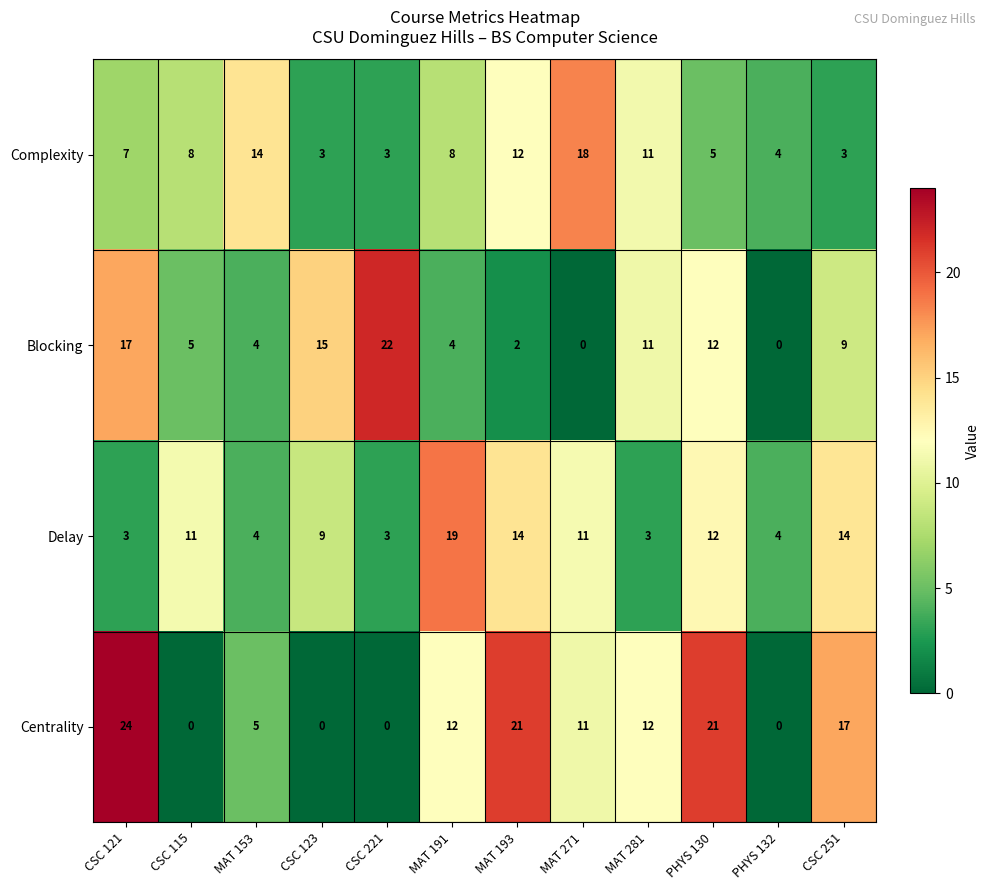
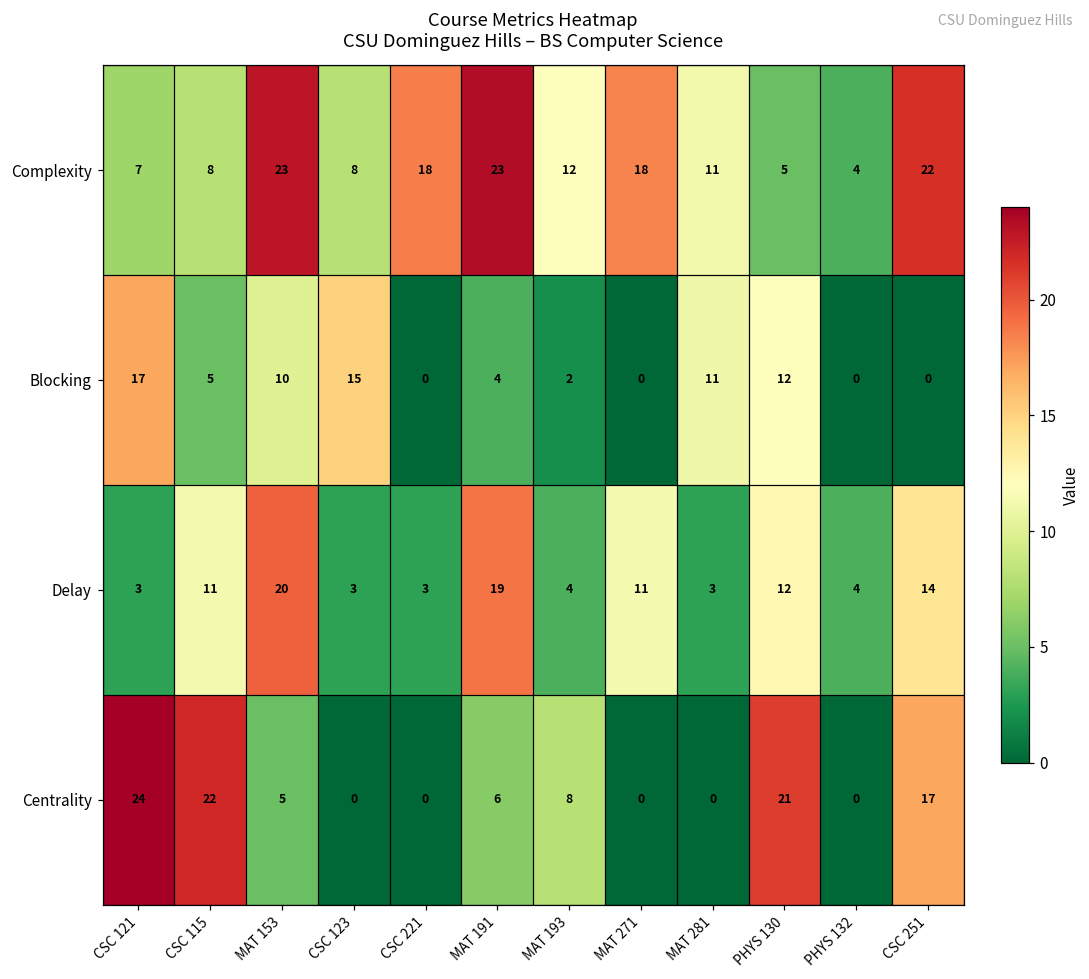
  {
    "Complexity": {
      "CSC 121": 7,
      "CSC 115": 8,
-     "MAT 153": 14,
-     "CSC 123": 3,
-     "CSC 221": 3,
-     "MAT 191": 8,
+     "MAT 153": 23,
+     "CSC 123": 8,
+     "CSC 221": 18,
+     "MAT 191": 23,
      "MAT 193": 12,
      "MAT 271": 18,
      "MAT 281": 11,
      "PHYS 130": 5,
      "PHYS 132": 4,
-     "CSC 251": 3
+     "CSC 251": 22
    },
    "Blocking": {
      "CSC 121": 17,
      "CSC 115": 5,
-     "MAT 153": 4,
+     "MAT 153": 10,
      "CSC 123": 15,
-     "CSC 221": 22,
+     "CSC 221": 0,
      "MAT 191": 4,
      "MAT 193": 2,
      "MAT 271": 0,
      "MAT 281": 11,
      "PHYS 130": 12,
      "PHYS 132": 0,
-     "CSC 251": 9
+     "CSC 251": 0
    },
    "Delay": {
      "CSC 121": 3,
      "CSC 115": 11,
-     "MAT 153": 4,
-     "CSC 123": 9,
+     "MAT 153": 20,
+     "CSC 123": 3,
      "CSC 221": 3,
      "MAT 191": 19,
-     "MAT 193": 14,
+     "MAT 193": 4,
      "MAT 271": 11,
      "MAT 281": 3,
      "PHYS 130": 12,
      "PHYS 132": 4,
      "CSC 251": 14
    },
    "Centrality": {
      "CSC 121": 24,
-     "CSC 115": 0,
+     "CSC 115": 22,
      "MAT 153": 5,
      "CSC 123": 0,
      "CSC 221": 0,
-     "MAT 191": 12,
-     "MAT 193": 21,
-     "MAT 271": 11,
-     "MAT 281": 12,
+     "MAT 191": 6,
+     "MAT 193": 8,
+     "MAT 271": 0,
+     "MAT 281": 0,
      "PHYS 130": 21,
      "PHYS 132": 0,
      "CSC 251": 17
    }
  }
